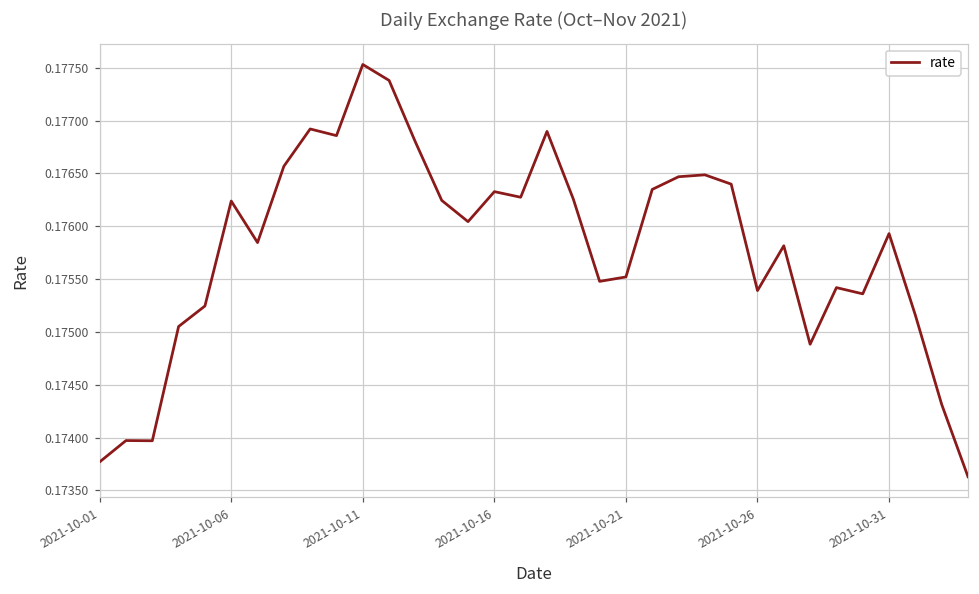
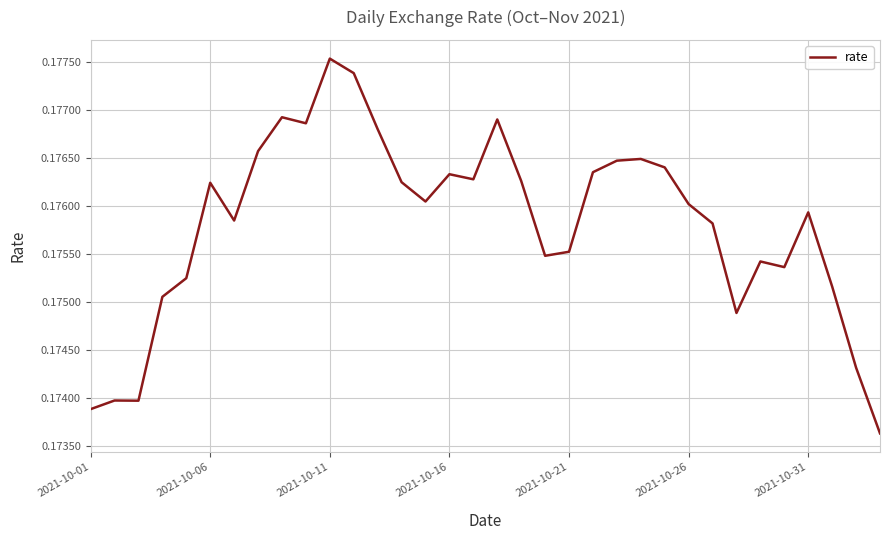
  {
-   "2021-10-01": 0.1738,
+   "2021-10-01": 0.1739,
    "2021-10-06": 0.1762,
    "2021-10-11": 0.1775,
    "2021-10-16": 0.1763,
    "2021-10-21": 0.1755,
-   "2021-10-26": 0.1754,
+   "2021-10-26": 0.1760,
    "2021-10-31": 0.1759
  }
